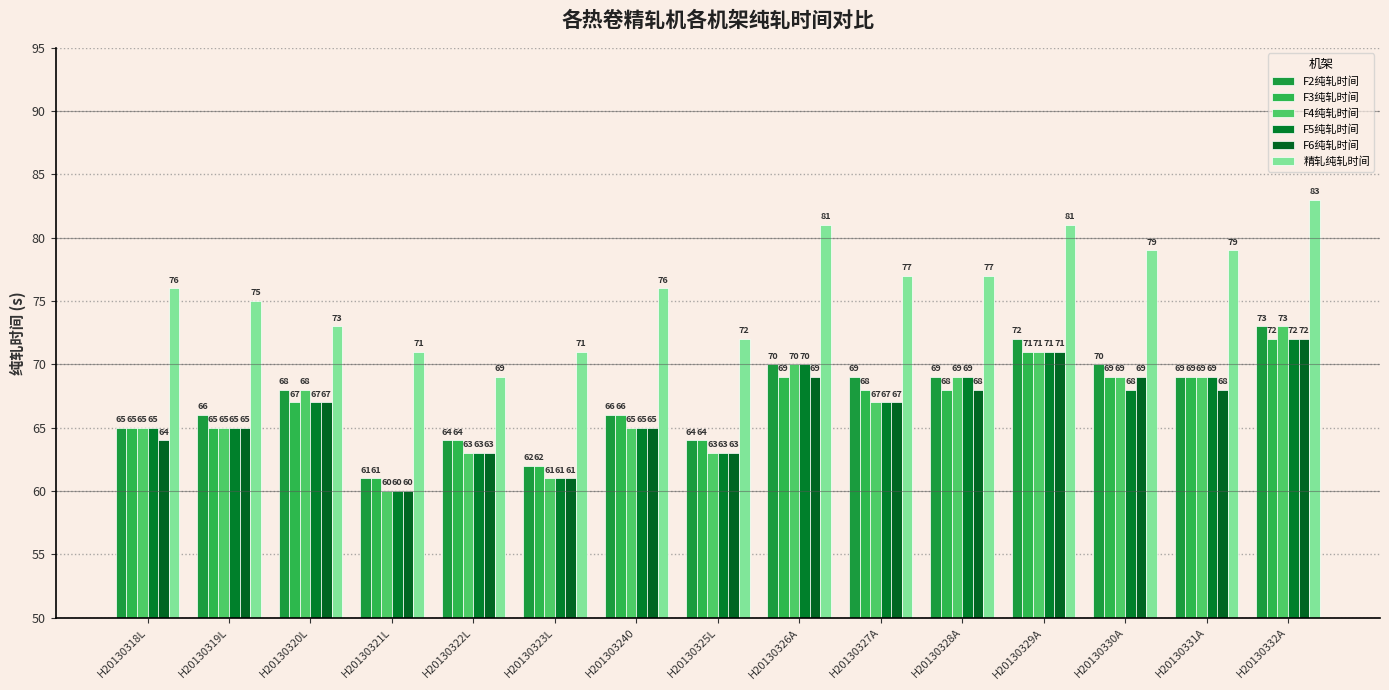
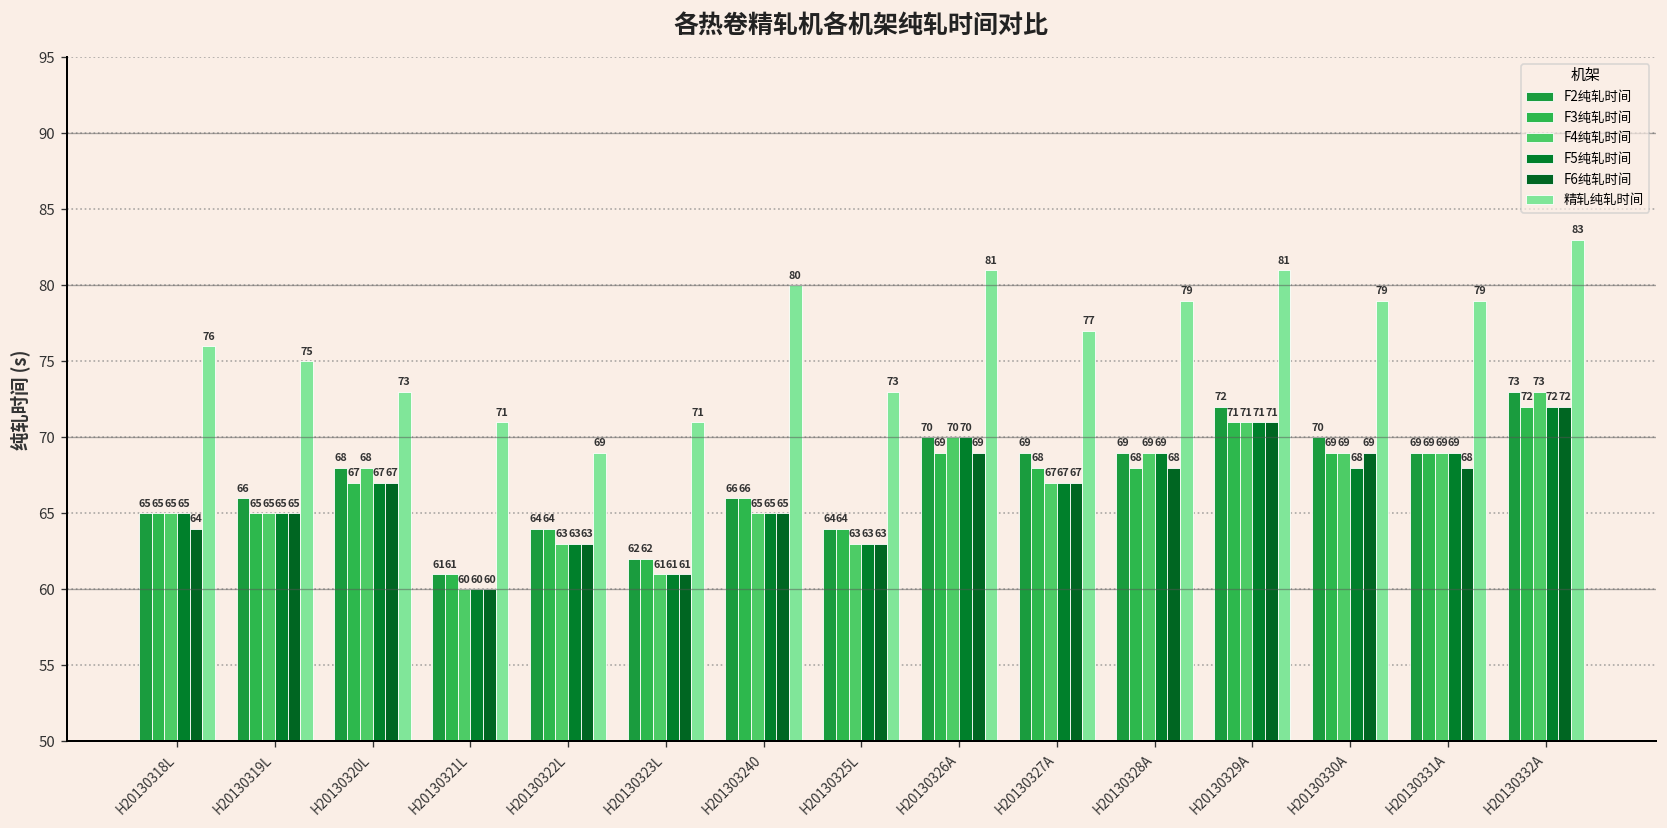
  {
    "精轧纯轧时间": {
      "H20130318L": 76,
      "H20130319L": 75,
      "H20130320L": 73,
      "H20130321L": 71,
      "H20130322L": 69,
      "H20130323L": 71,
-     "H201303240": 76,
-     "H20130325L": 72,
+     "H201303240": 80,
+     "H20130325L": 73,
      "H20130326A": 81,
      "H20130327A": 77,
-     "H20130328A": 77,
+     "H20130328A": 79,
      "H20130329A": 81,
      "H20130330A": 79,
      "H20130331A": 79,
      "H20130332A": 83
    }
  }
